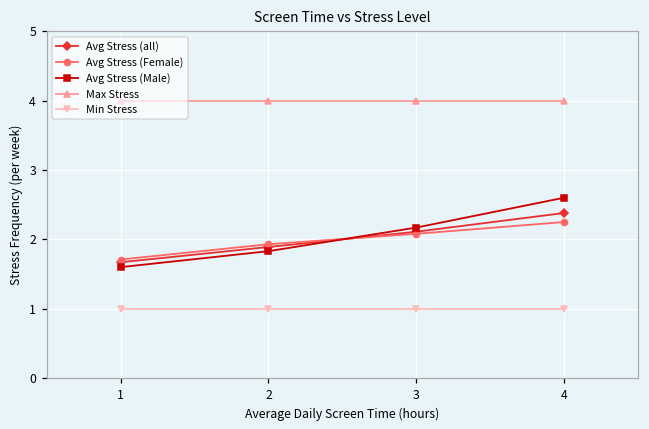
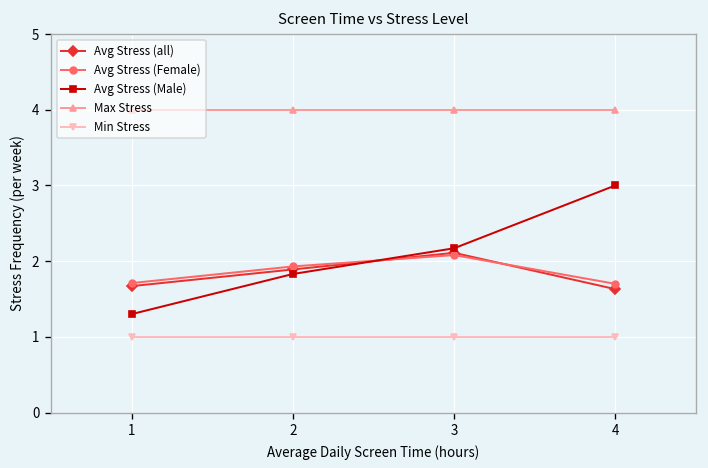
  {
    "Avg Stress (all)": {
      "2": 1.9,
-     "4": 2.4
+     "4": 1.6
    },
    "Avg Stress (Female)": {
      "2": 1.9,
-     "4": 2.3
+     "4": 1.7
    },
    "Avg Stress (Male)": {
-     "1": 1.6,
+     "1": 1.3,
      "2": 1.8,
      "3": 2.2,
-     "4": 2.6
+     "4": 3.0
    }
  }
